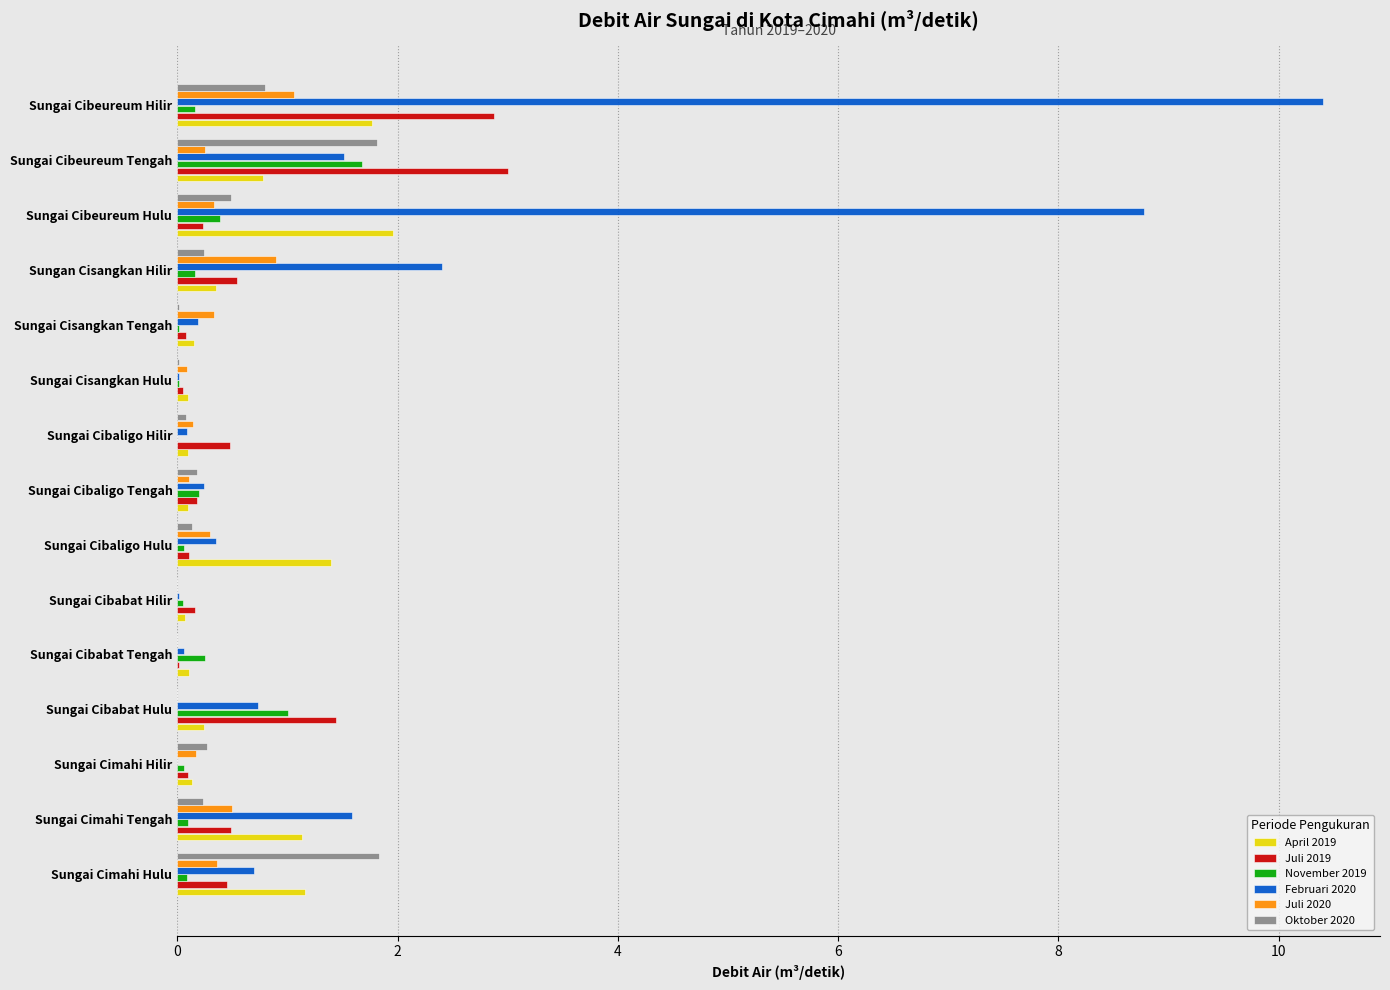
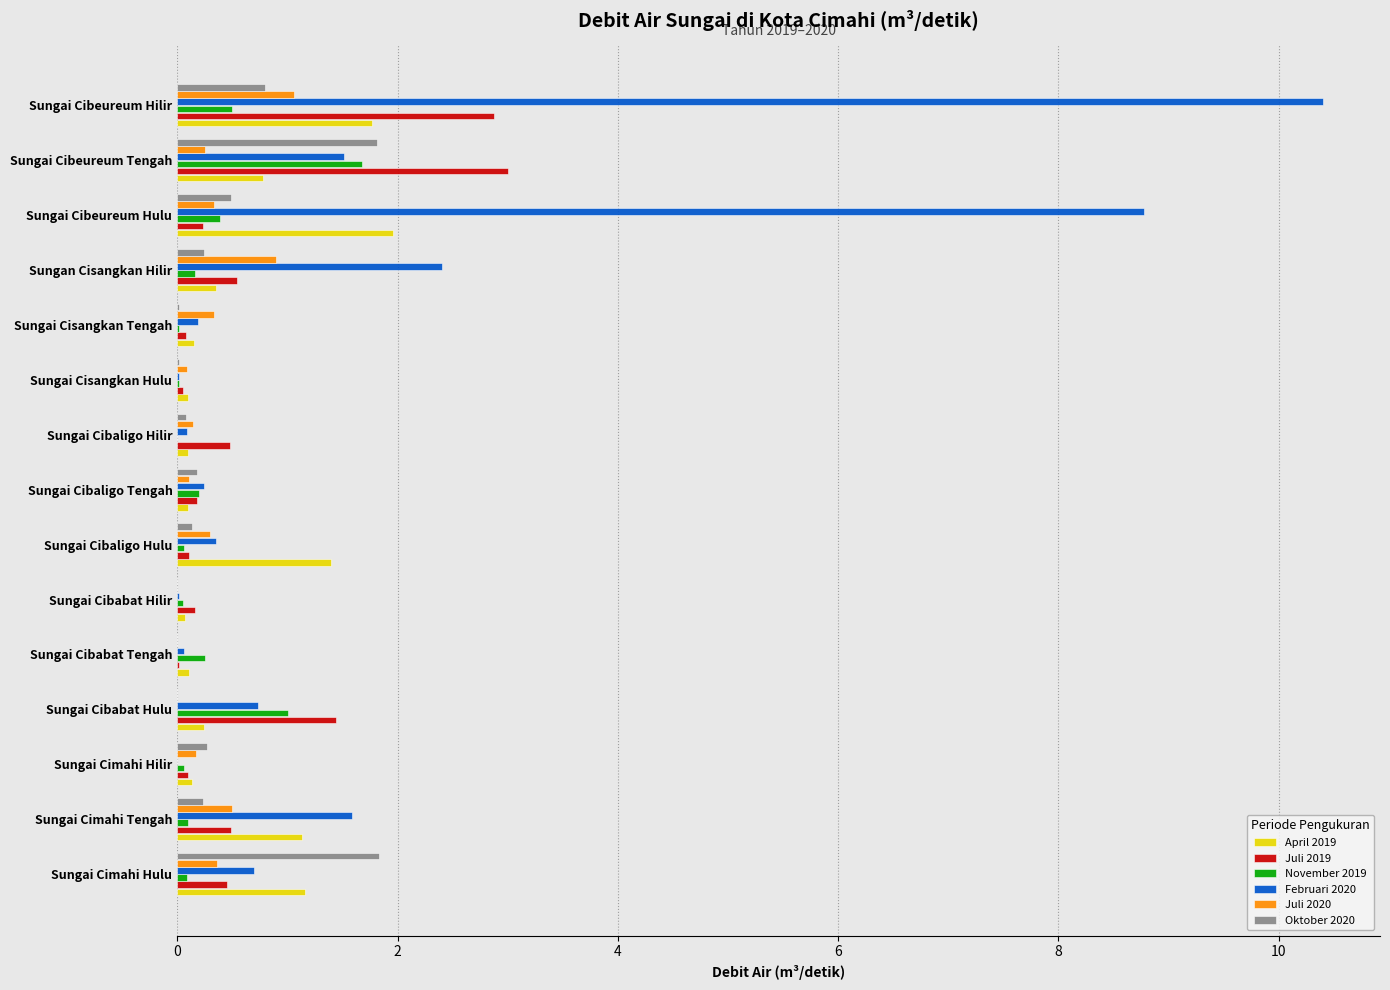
  {
    "April 2019": {
      "Sungai Cibeureum Hilir": 1.77,
      "Sungai Cibeureum Tengah": 0.78,
      "Sungai Cibeureum Hulu": 1.96,
      "Sungan Cisangkan Hilir": 0.35,
      "Sungai Cisangkan Tengah": 0.15,
      "Sungai Cisangkan Hulu": 0.10,
      "Sungai Cibaligo Hilir": 0.10,
      "Sungai Cibaligo Tengah": 0.10,
      "Sungai Cibaligo Hulu": 1.40,
      "Sungai Cibabat Hilir": 0.07,
      "Sungai Cibabat Tengah": 0.11,
      "Sungai Cibabat Hulu": 0.24,
      "Sungai Cimahi Hilir": 0.13,
      "Sungai Cimahi Tengah": 1.13,
      "Sungai Cimahi Hulu": 1.16
    },
    "Juli 2019": {
      "Sungai Cibeureum Hilir": 2.88,
      "Sungai Cibeureum Tengah": 3.00,
      "Sungai Cibeureum Hulu": 0.23,
      "Sungan Cisangkan Hilir": 0.54,
      "Sungai Cisangkan Tengah": 0.08,
      "Sungai Cisangkan Hulu": 0.05,
      "Sungai Cibaligo Hilir": 0.48,
      "Sungai Cibaligo Tengah": 0.18,
      "Sungai Cibaligo Hulu": 0.11,
      "Sungai Cibabat Hilir": 0.16,
      "Sungai Cibabat Hulu": 1.44,
      "Sungai Cimahi Hilir": 0.10,
      "Sungai Cimahi Tengah": 0.49,
      "Sungai Cimahi Hulu": 0.45
    },
    "November 2019": {
-     "Sungai Cibeureum Hilir": 0.16,
+     "Sungai Cibeureum Hilir": 0.50,
      "Sungai Cibeureum Tengah": 1.68,
      "Sungai Cibeureum Hulu": 0.39,
      "Sungan Cisangkan Hilir": 0.16,
      "Sungai Cibaligo Hilir": 0.00,
      "Sungai Cibaligo Tengah": 0.20,
      "Sungai Cibaligo Hulu": 0.06,
      "Sungai Cibabat Hilir": 0.05,
      "Sungai Cibabat Tengah": 0.25,
      "Sungai Cibabat Hulu": 1.01,
      "Sungai Cimahi Hilir": 0.06,
      "Sungai Cimahi Tengah": 0.10,
      "Sungai Cimahi Hulu": 0.09
    },
    "Februari 2020": {
      "Sungai Cibeureum Hilir": 10.40,
      "Sungai Cibeureum Tengah": 1.51,
      "Sungai Cibeureum Hulu": 8.78,
      "Sungan Cisangkan Hilir": 2.40,
      "Sungai Cisangkan Tengah": 0.19,
      "Sungai Cibaligo Hilir": 0.09,
      "Sungai Cibaligo Tengah": 0.24,
      "Sungai Cibaligo Hulu": 0.35,
      "Sungai Cibabat Tengah": 0.06,
      "Sungai Cibabat Hulu": 0.73,
      "Sungai Cimahi Hilir": 0.00,
      "Sungai Cimahi Tengah": 1.59,
      "Sungai Cimahi Hulu": 0.70
    },
    "Juli 2020": {
      "Sungai Cibeureum Hilir": 1.06,
      "Sungai Cibeureum Tengah": 0.25,
      "Sungai Cibeureum Hulu": 0.33,
      "Sungan Cisangkan Hilir": 0.90,
      "Sungai Cisangkan Tengah": 0.33,
      "Sungai Cisangkan Hulu": 0.09,
      "Sungai Cibaligo Hilir": 0.14,
      "Sungai Cibaligo Tengah": 0.11,
      "Sungai Cibaligo Hulu": 0.30,
      "Sungai Cibabat Hilir": 0.00,
      "Sungai Cibabat Tengah": 0.00,
      "Sungai Cibabat Hulu": 0.00,
      "Sungai Cimahi Hilir": 0.17,
      "Sungai Cimahi Tengah": 0.50,
      "Sungai Cimahi Hulu": 0.36
    },
    "Oktober 2020": {
      "Sungai Cibeureum Hilir": 0.80,
      "Sungai Cibeureum Tengah": 1.81,
      "Sungai Cibeureum Hulu": 0.49,
      "Sungan Cisangkan Hilir": 0.24,
      "Sungai Cibaligo Hilir": 0.08,
      "Sungai Cibaligo Tengah": 0.18,
      "Sungai Cibaligo Hulu": 0.13,
      "Sungai Cibabat Hilir": 0.00,
      "Sungai Cibabat Tengah": 0.00,
      "Sungai Cibabat Hulu": 0.00,
      "Sungai Cimahi Hilir": 0.27,
      "Sungai Cimahi Tengah": 0.23,
      "Sungai Cimahi Hulu": 1.83
    }
  }
